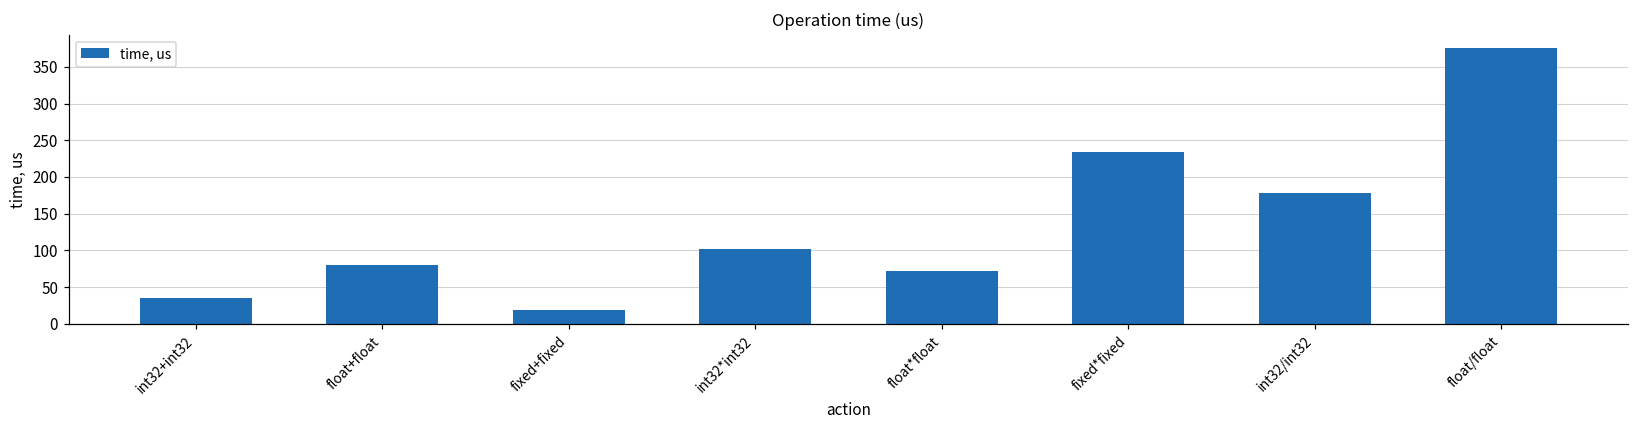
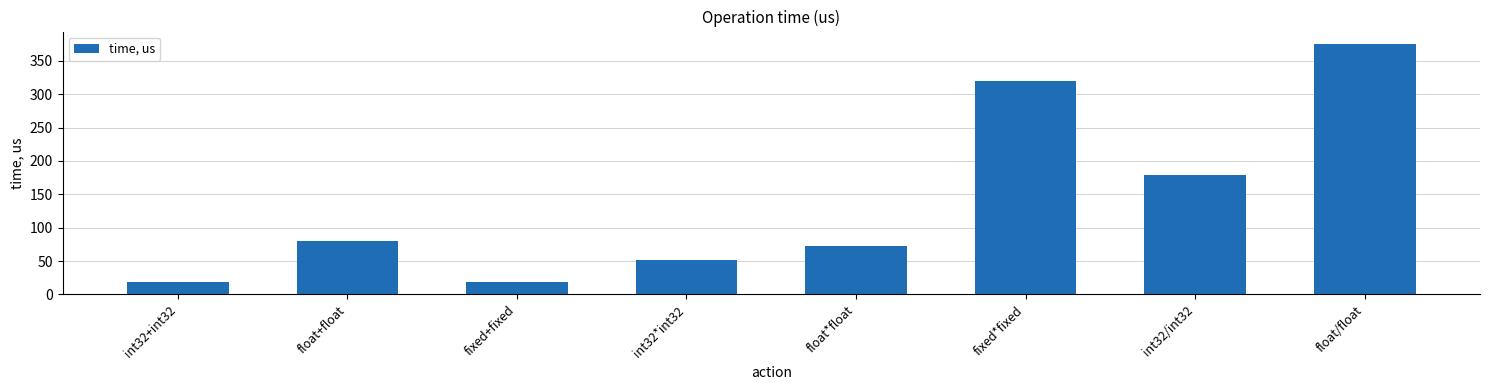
  {
-   "int32+int32": 40,
+   "int32+int32": 20,
    "float+float": 80,
    "fixed+fixed": 20,
-   "int32*int32": 100,
+   "int32*int32": 50,
    "float*float": 70,
-   "fixed*fixed": 230,
+   "fixed*fixed": 320,
    "int32/int32": 180,
    "float/float": 380
  }
